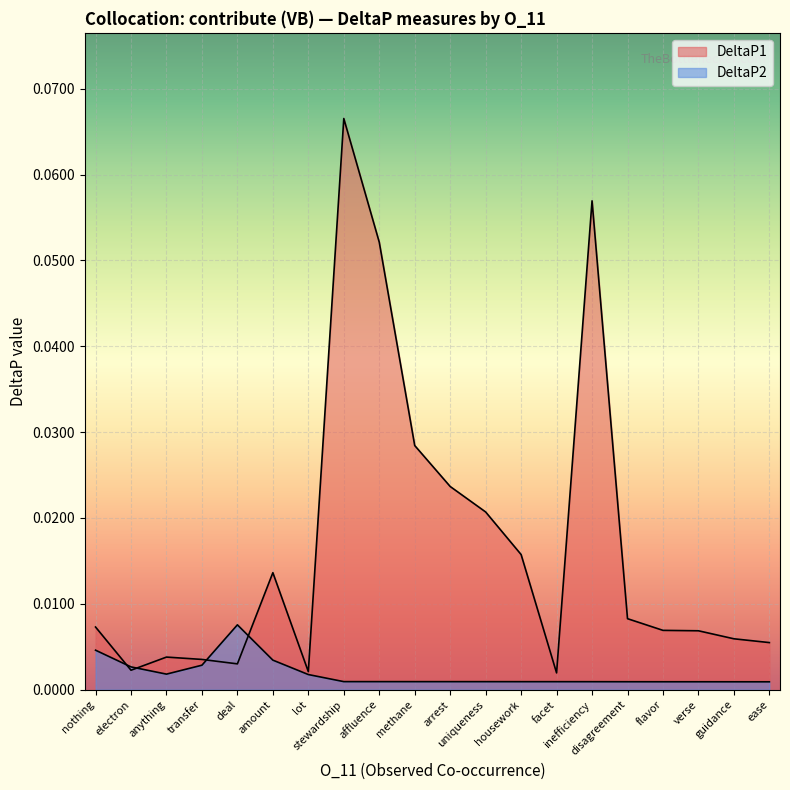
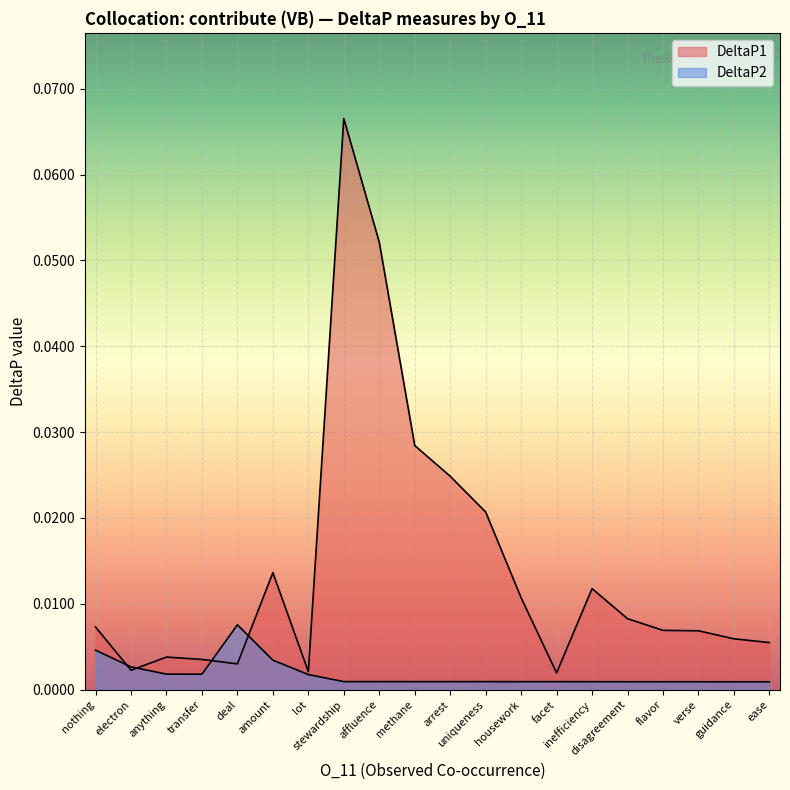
  {
    "DeltaP1": {
      "nothing": 0.007,
      "electron": 0.002,
      "anything": 0.004,
      "transfer": 0.004,
      "deal": 0.003,
      "amount": 0.014,
      "lot": 0.002,
      "stewardship": 0.067,
      "affluence": 0.052,
      "methane": 0.028,
-     "arrest": 0.024,
+     "arrest": 0.025,
      "uniqueness": 0.021,
-     "housework": 0.016,
+     "housework": 0.011,
      "facet": 0.002,
-     "inefficiency": 0.057,
+     "inefficiency": 0.012,
      "disagreement": 0.008,
      "flavor": 0.007,
      "verse": 0.007,
      "guidance": 0.006,
      "ease": 0.005
    },
    "DeltaP2": {
      "nothing": 0.005,
      "electron": 0.003,
      "anything": 0.002,
-     "transfer": 0.003,
+     "transfer": 0.002,
      "deal": 0.008,
      "amount": 0.003,
      "lot": 0.002,
      "stewardship": 0.001,
      "affluence": 0.001,
      "methane": 0.001,
      "arrest": 0.001,
      "uniqueness": 0.001,
      "housework": 0.001,
      "facet": 0.001,
      "inefficiency": 0.001,
      "disagreement": 0.001,
      "flavor": 0.001,
      "verse": 0.001,
      "guidance": 0.001,
      "ease": 0.001
    }
  }
